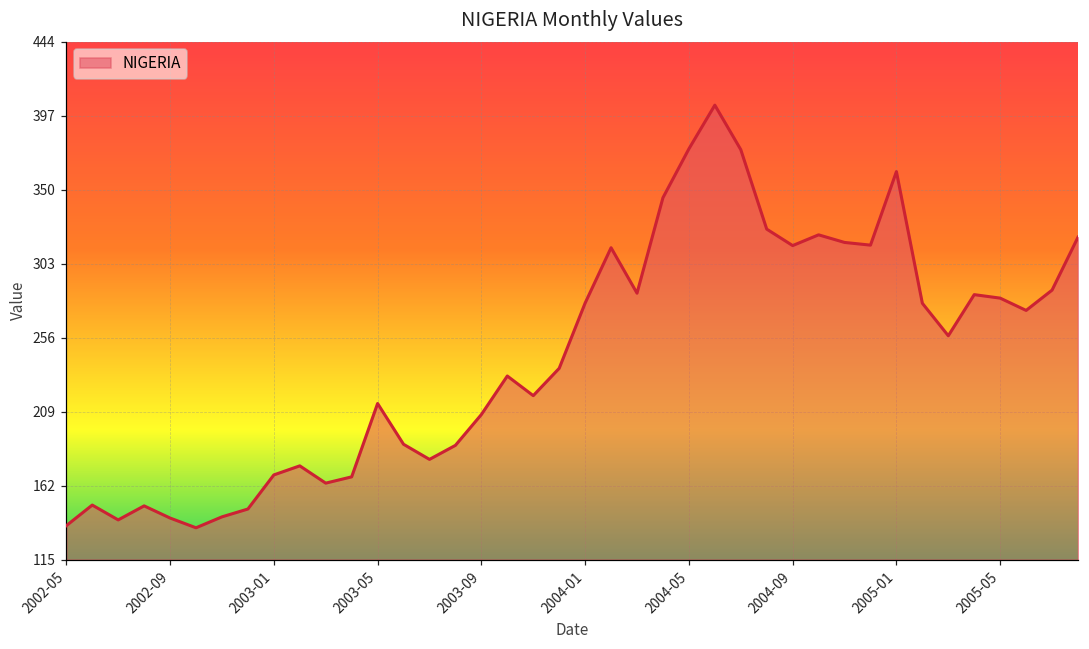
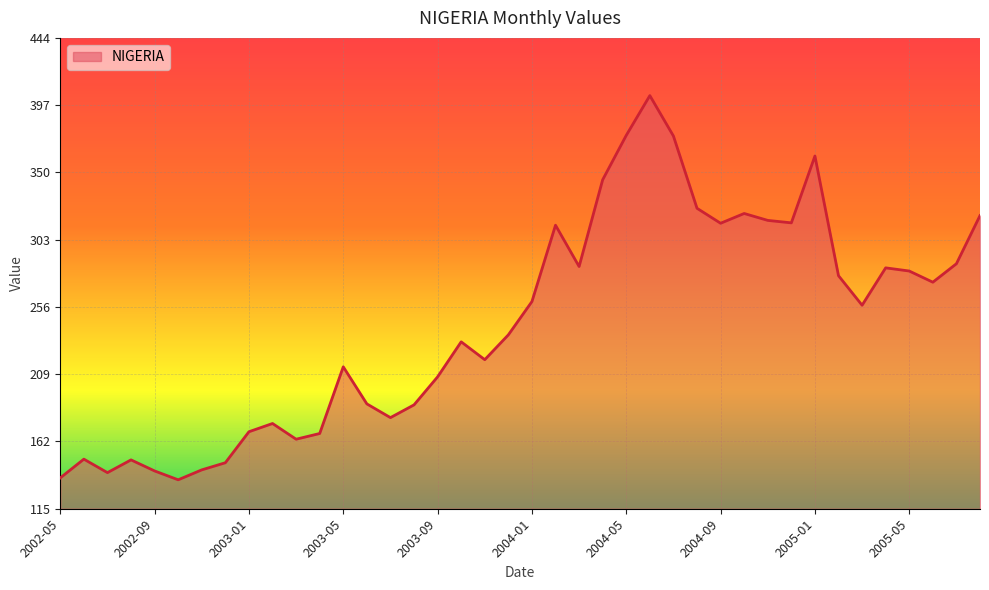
  {
    "2002-05": 136,
    "2002-09": 141,
    "2003-01": 169,
    "2003-05": 214,
    "2003-09": 207,
-   "2004-01": 278,
+   "2004-01": 260,
    "2004-05": 376,
    "2004-09": 315,
    "2005-01": 362,
    "2005-05": 281
  }
